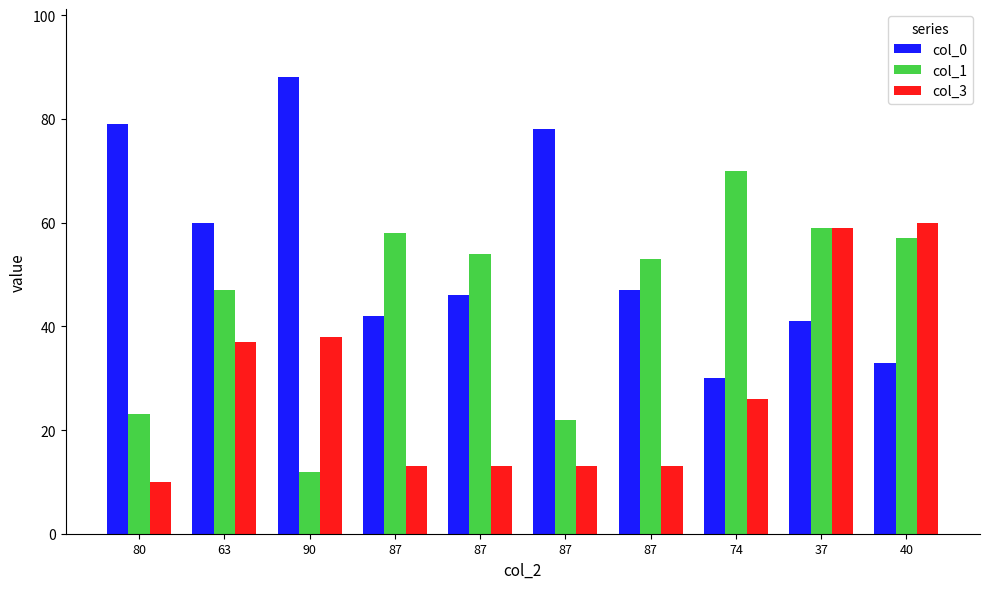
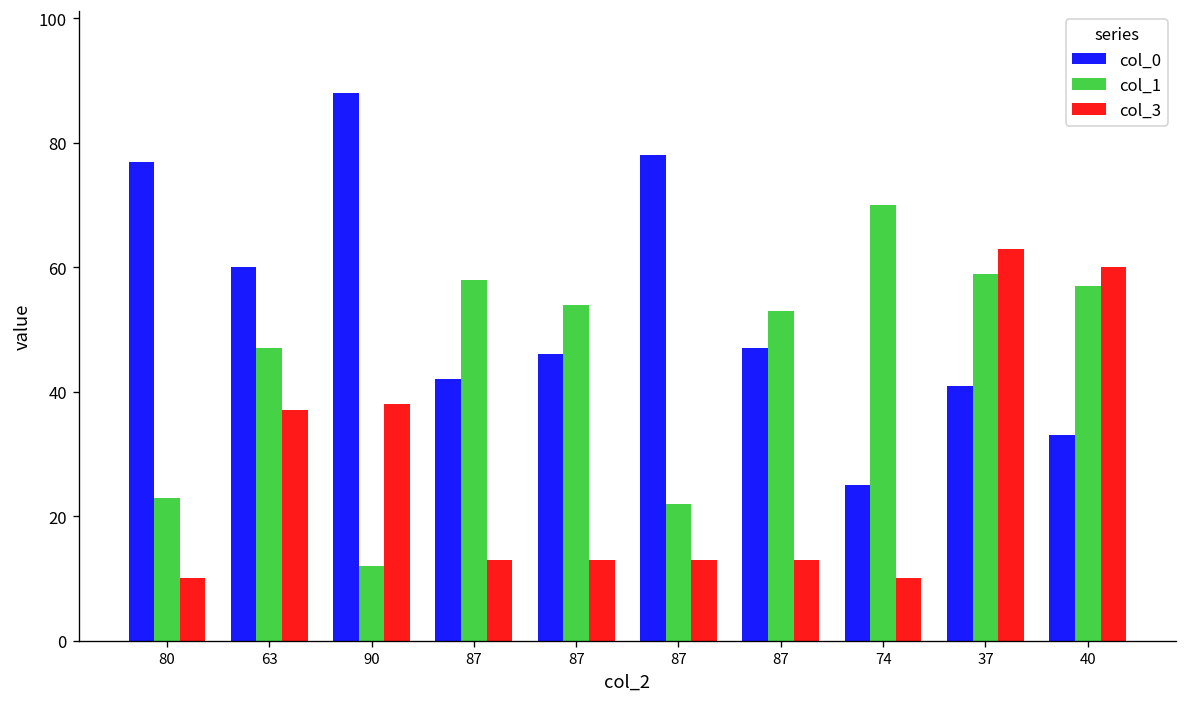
  {
    "col_0": {
-     "80": 79,
+     "80": 77,
      "63": 60,
      "90": 88,
-     "74": 30,
+     "74": 25,
      "37": 41,
      "40": 33
    },
    "col_1": {
      "80": 23,
      "63": 47,
      "90": 12,
      "74": 70,
      "37": 59,
      "40": 57
    },
    "col_3": {
      "80": 10,
      "63": 37,
      "90": 38,
-     "74": 26,
-     "37": 59,
+     "74": 10,
+     "37": 63,
      "40": 60
    }
  }
